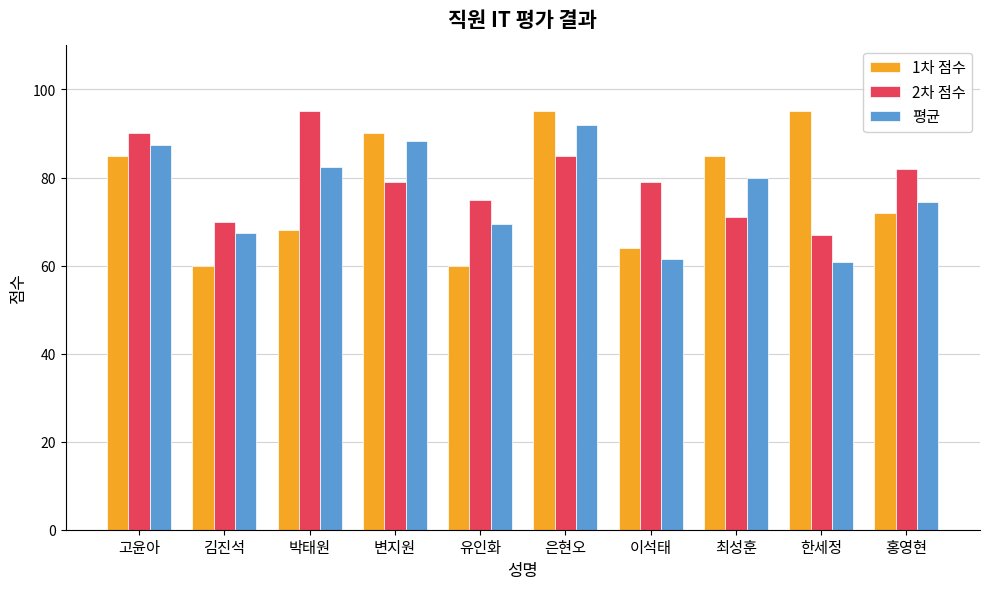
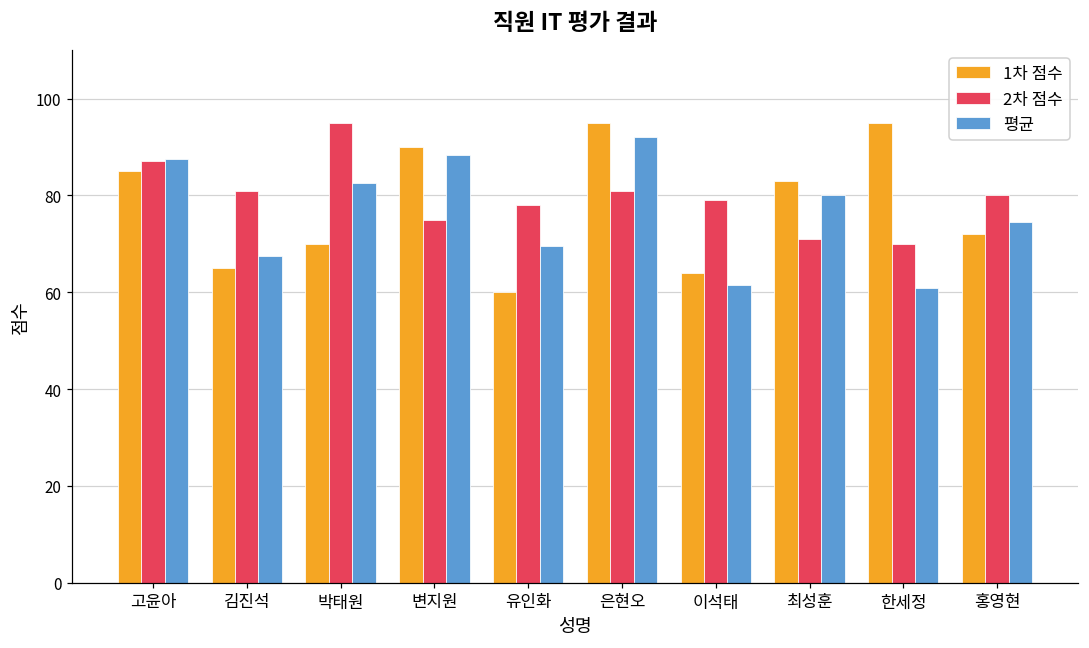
  {
    "1차 점수": {
      "고윤아": 85,
-     "김진석": 60,
-     "박태원": 68,
+     "김진석": 65,
+     "박태원": 70,
      "변지원": 90,
      "유인화": 60,
      "은현오": 95,
      "이석태": 64,
-     "최성훈": 85,
+     "최성훈": 83,
      "한세정": 95,
      "홍영현": 72
    },
    "2차 점수": {
-     "고윤아": 90,
-     "김진석": 70,
+     "고윤아": 87,
+     "김진석": 81,
      "박태원": 95,
-     "변지원": 79,
-     "유인화": 75,
-     "은현오": 85,
+     "변지원": 75,
+     "유인화": 78,
+     "은현오": 81,
      "이석태": 79,
      "최성훈": 71,
-     "한세정": 67,
-     "홍영현": 82
+     "한세정": 70,
+     "홍영현": 80
    },
    "평균": {
      "고윤아": 88,
      "김진석": 68,
      "박태원": 83,
      "변지원": 88,
      "유인화": 70,
      "은현오": 92,
      "이석태": 61,
      "최성훈": 80,
      "한세정": 61,
      "홍영현": 75
    }
  }
